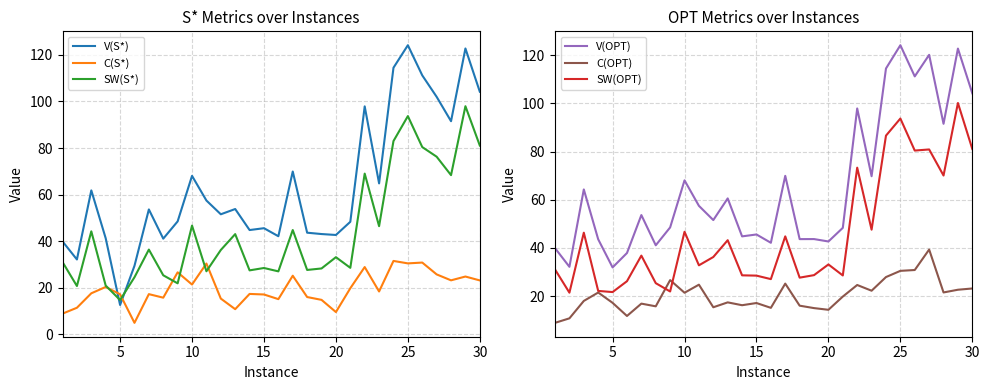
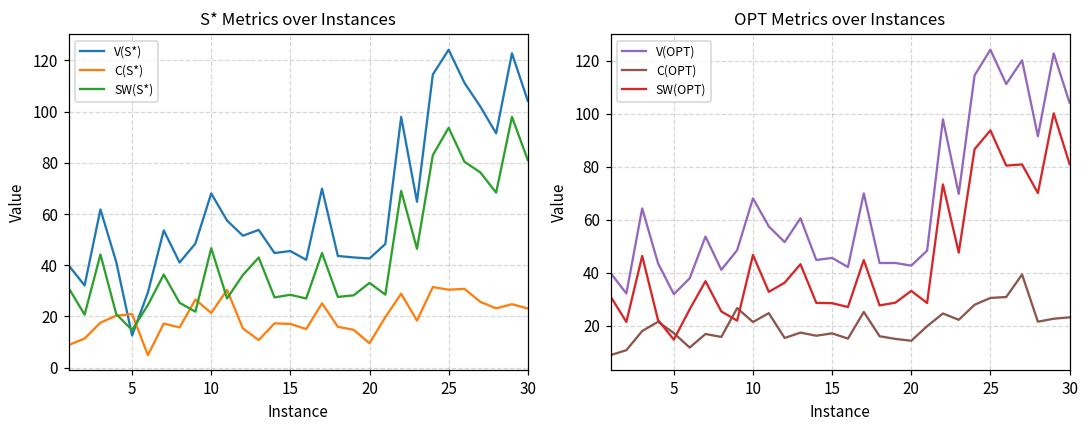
  {
    "S* Metrics over Instances": {
      "V(S*)": {
        "5": 13,
        "10": 68,
        "15": 46,
        "20": 43,
        "25": 124,
        "30": 104
      },
      "C(S*)": {
-       "5": 17,
+       "5": 21,
        "10": 21,
        "15": 17,
        "20": 10,
        "25": 30,
        "30": 23
      },
      "SW(S*)": {
        "5": 15,
        "10": 47,
        "15": 28,
        "20": 33,
        "25": 94,
        "30": 81
      }
    },
    "OPT Metrics over Instances": {
      "V(OPT)": {
        "5": 32,
        "10": 68,
        "15": 46,
        "20": 43,
        "25": 124,
        "30": 104
      },
      "C(OPT)": {
        "5": 17,
        "10": 21,
        "15": 17,
        "20": 14,
        "25": 30,
        "30": 23
      },
      "SW(OPT)": {
-       "5": 22,
+       "5": 15,
        "10": 47,
        "15": 28,
        "20": 33,
        "25": 94,
        "30": 81
      }
    }
  }
